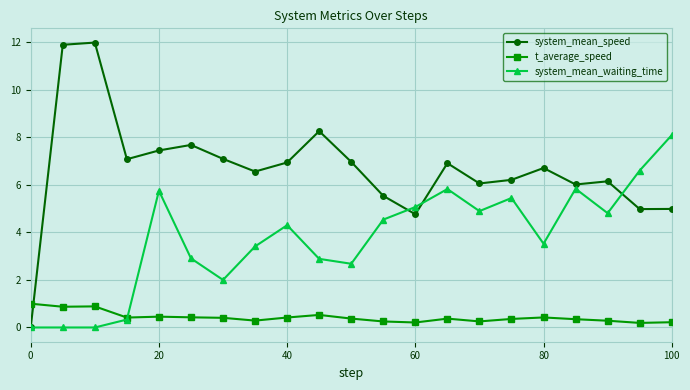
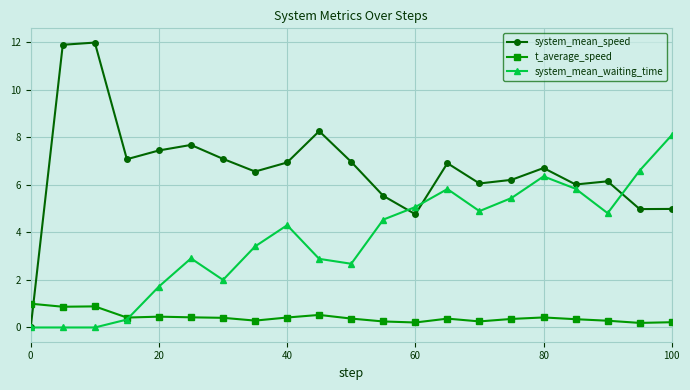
  {
    "system_mean_waiting_time": {
-     "20": 5.7,
+     "20": 1.7,
      "40": 4.3,
      "60": 5.1,
-     "80": 3.5,
+     "80": 6.4,
      "100": 8.1
    }
  }
